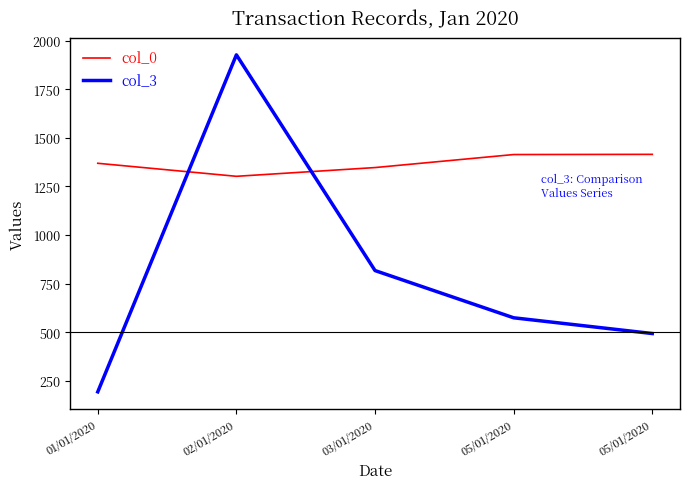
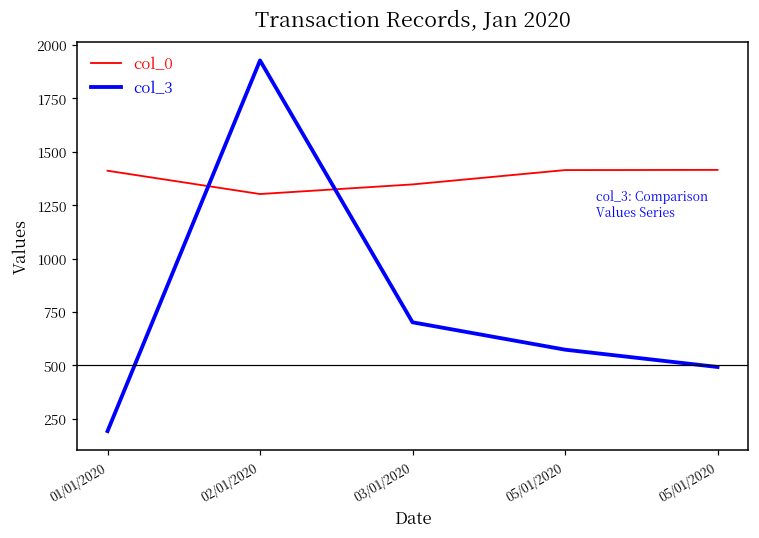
  {
    "col_0": {
-     "01/01/2020": 1370,
+     "01/01/2020": 1410,
      "02/01/2020": 1300,
      "03/01/2020": 1350
    },
    "col_3": {
      "01/01/2020": 190,
      "02/01/2020": 1930,
-     "03/01/2020": 820
+     "03/01/2020": 700
    }
  }
